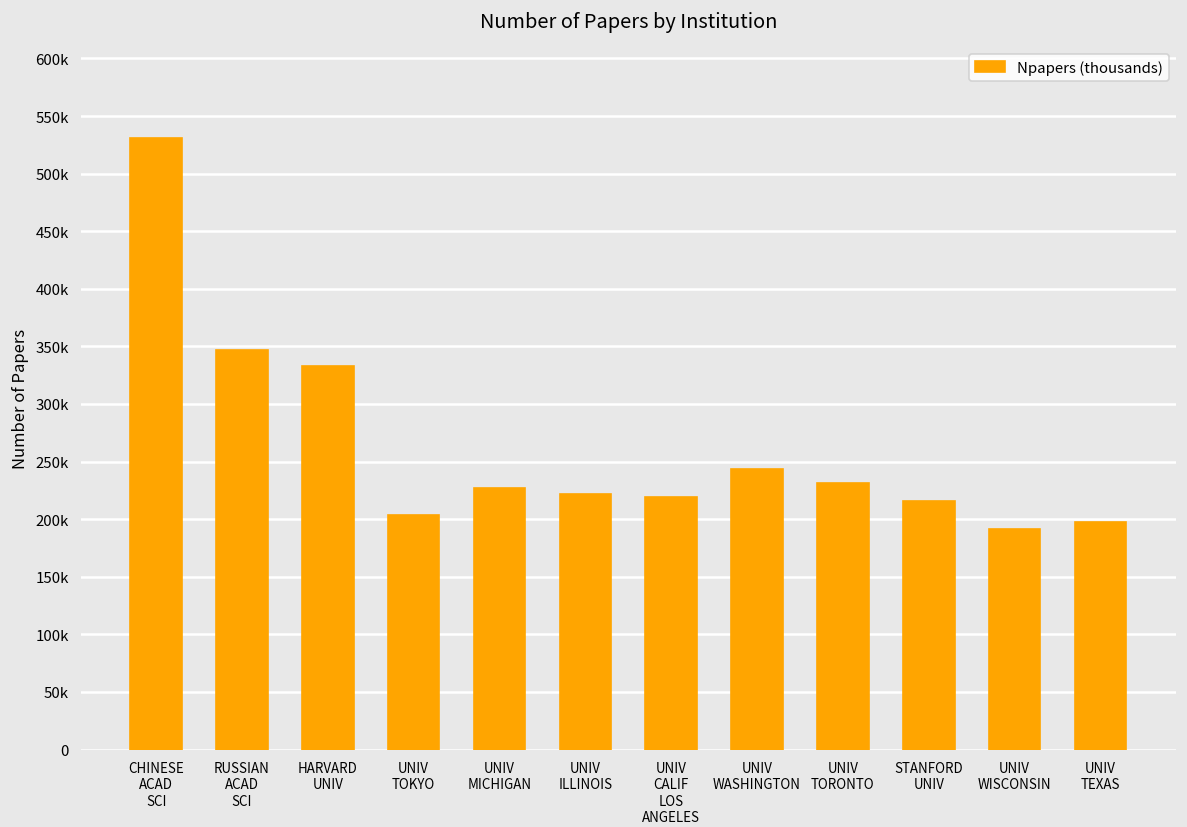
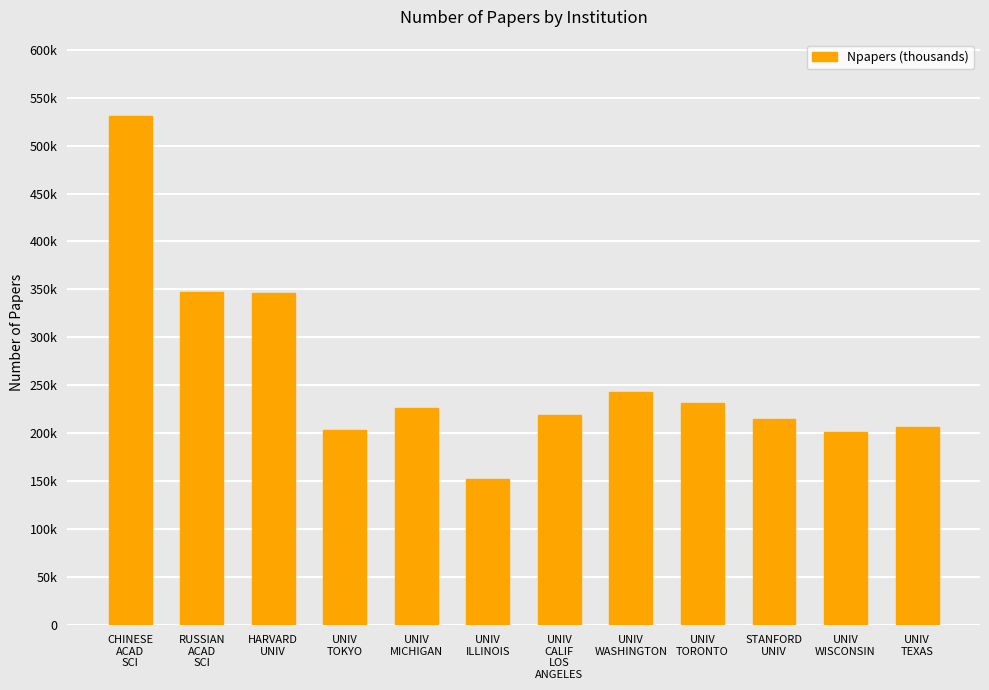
  {
    "CHINESE ACAD SCI": 530000,
    "RUSSIAN ACAD SCI": 350000,
-   "HARVARD UNIV": 330000,
+   "HARVARD UNIV": 350000,
    "UNIV TOKYO": 200000,
    "UNIV MICHIGAN": 230000,
-   "UNIV ILLINOIS": 220000,
+   "UNIV ILLINOIS": 150000,
    "UNIV CALIF LOS ANGELES": 220000,
    "UNIV WASHINGTON": 240000,
    "UNIV TORONTO": 230000,
    "STANFORD UNIV": 220000,
-   "UNIV WISCONSIN": 190000,
-   "UNIV TEXAS": 200000
+   "UNIV WISCONSIN": 200000,
+   "UNIV TEXAS": 210000
  }
